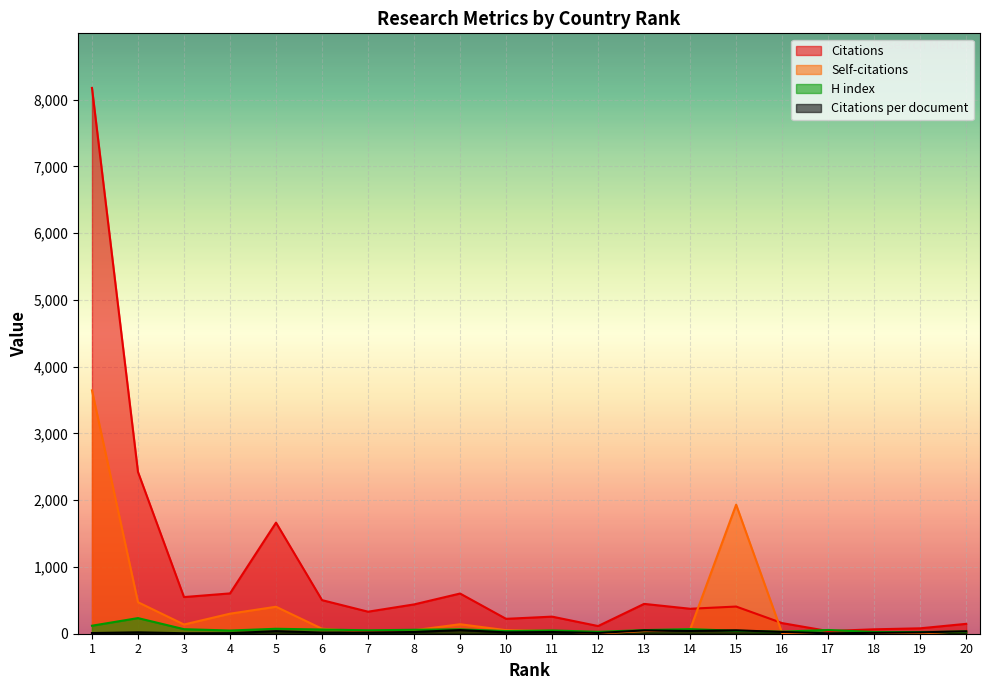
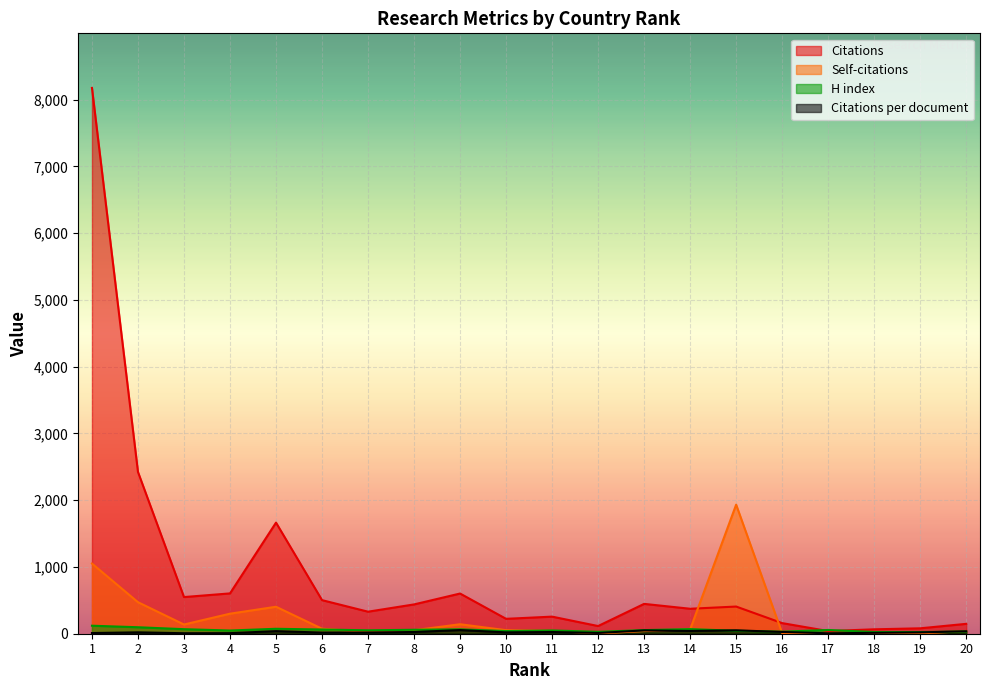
  {
    "Citations": {
      "1": "8,200",
      "2": "2,400",
      "3": "500",
      "4": "600",
      "5": "1,700",
      "6": "500",
      "7": "300",
      "8": "400",
      "9": "600",
      "10": "200",
      "11": "300",
      "12": "100",
      "13": "400",
      "14": "400",
      "15": "400",
      "16": "200",
      "18": "100",
      "19": "100",
      "20": "100"
    },
    "Self-citations": {
-     "1": "3,600",
+     "1": "1,100",
      "2": "500",
      "3": "100",
      "4": "300",
      "5": "400",
      "9": "100",
      "15": "1,900"
    },
    "H index": {
      "1": "100",
-     "2": "200",
+     "2": "100",
      "3": "100",
      "4": "0"
    },
    "Citations per document": {
      "1": "0",
      "2": "0",
      "3": "0",
      "4": "0",
      "6": "0"
    }
  }
